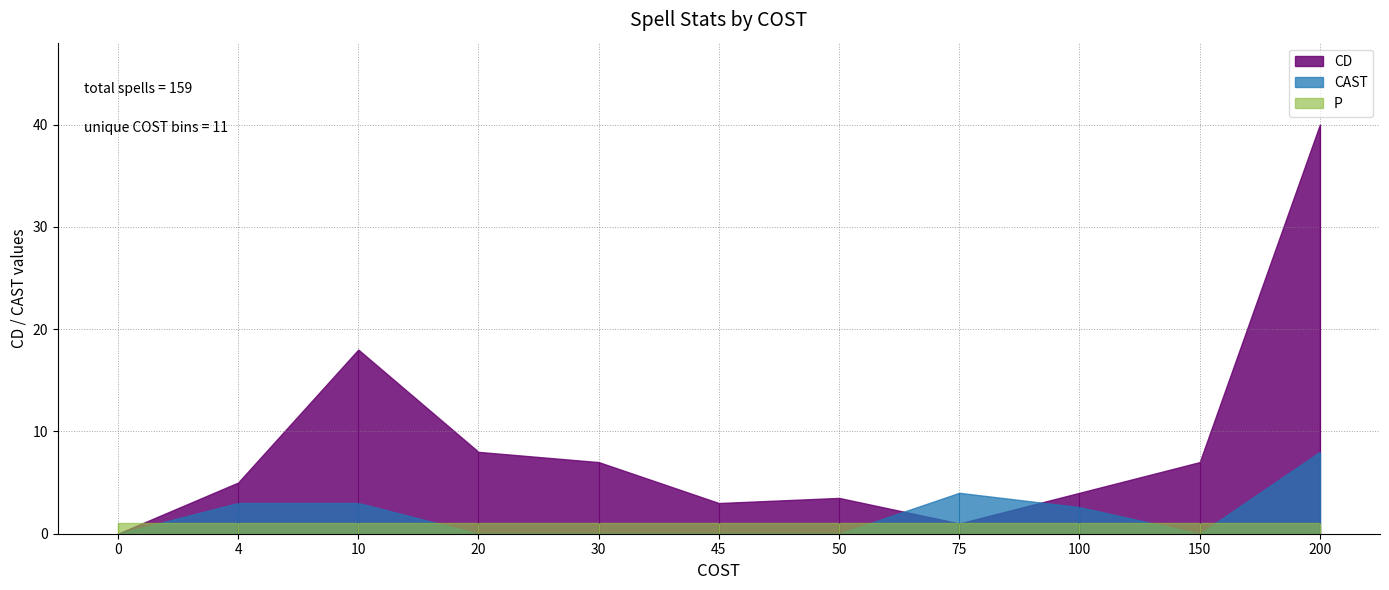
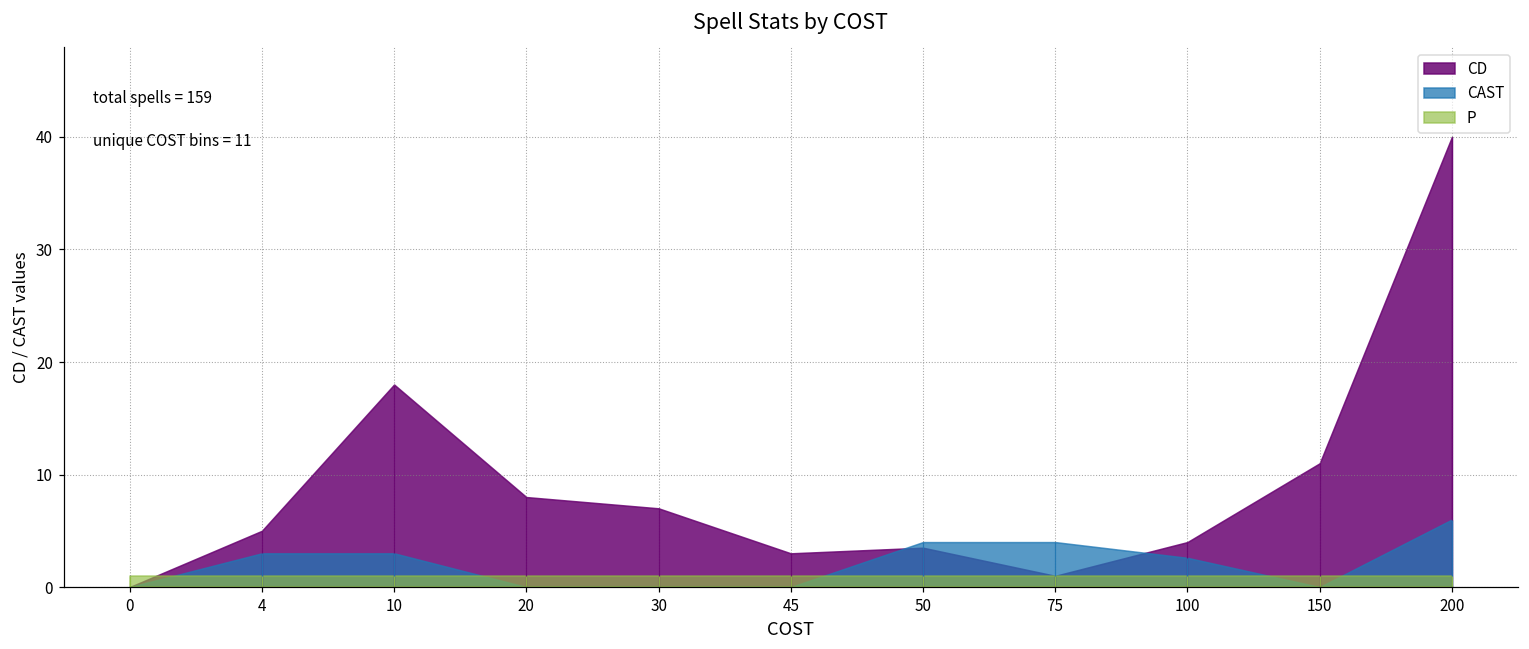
  {
    "CD": {
      "4": 5,
      "10": 18,
      "20": 8,
      "30": 7,
      "45": 3,
      "50": 3.5,
      "100": 4,
-     "150": 7,
+     "150": 11,
      "200": 40
    },
    "CAST": {
      "4": 3,
      "10": 3,
      "20": 0,
      "30": 0,
      "45": 0,
-     "50": 0,
+     "50": 4,
      "75": 4,
      "100": 2.6,
      "150": 0,
-     "200": 8
+     "200": 6
    },
    "P": {
      "0": 1,
      "4": 1,
      "10": 1,
      "20": 1,
      "30": 1,
      "45": 1,
      "50": 1,
      "100": 1,
      "150": 1,
      "200": 1
    }
  }
